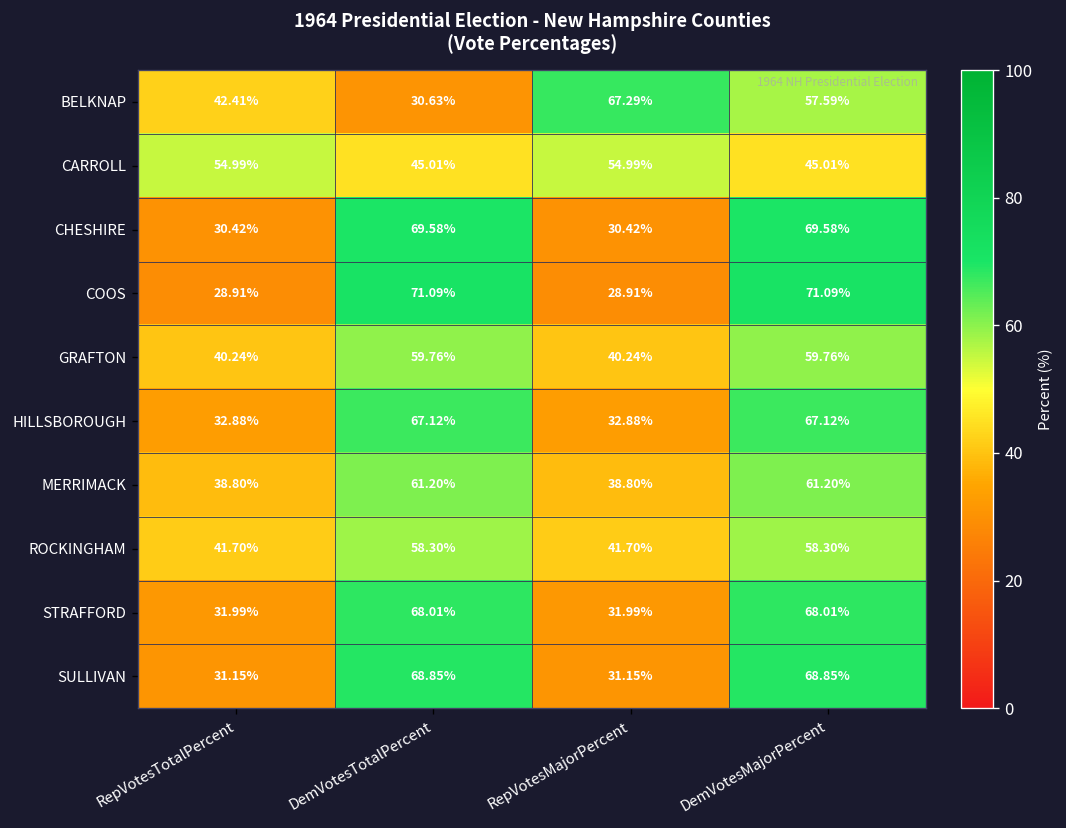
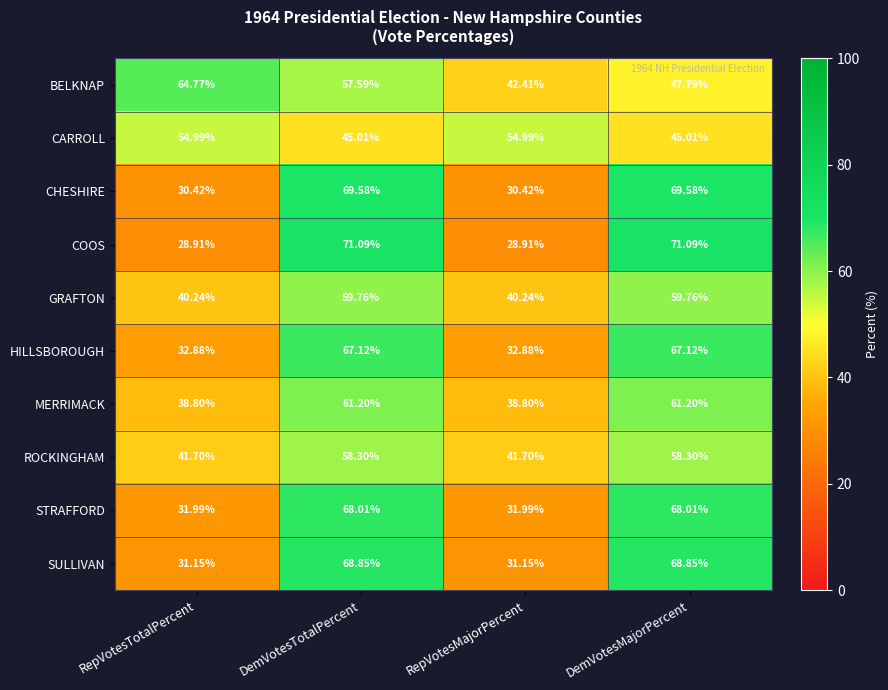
  {
    "BELKNAP": {
-     "RepVotesTotalPercent": "42.41%",
-     "DemVotesTotalPercent": "30.63%",
-     "RepVotesMajorPercent": "67.29%",
-     "DemVotesMajorPercent": "57.59%"
+     "RepVotesTotalPercent": "64.77%",
+     "DemVotesTotalPercent": "57.59%",
+     "RepVotesMajorPercent": "42.41%",
+     "DemVotesMajorPercent": "47.79%"
    },
    "CARROLL": {
      "RepVotesTotalPercent": "54.99%",
      "DemVotesTotalPercent": "45.01%",
      "RepVotesMajorPercent": "54.99%",
      "DemVotesMajorPercent": "45.01%"
    },
    "CHESHIRE": {
      "RepVotesTotalPercent": "30.42%",
      "DemVotesTotalPercent": "69.58%",
      "RepVotesMajorPercent": "30.42%",
      "DemVotesMajorPercent": "69.58%"
    },
    "COOS": {
      "RepVotesTotalPercent": "28.91%",
      "DemVotesTotalPercent": "71.09%",
      "RepVotesMajorPercent": "28.91%",
      "DemVotesMajorPercent": "71.09%"
    },
    "GRAFTON": {
      "RepVotesTotalPercent": "40.24%",
      "DemVotesTotalPercent": "59.76%",
      "RepVotesMajorPercent": "40.24%",
      "DemVotesMajorPercent": "59.76%"
    },
    "HILLSBOROUGH": {
      "RepVotesTotalPercent": "32.88%",
      "DemVotesTotalPercent": "67.12%",
      "RepVotesMajorPercent": "32.88%",
      "DemVotesMajorPercent": "67.12%"
    },
    "MERRIMACK": {
      "RepVotesTotalPercent": "38.80%",
      "DemVotesTotalPercent": "61.20%",
      "RepVotesMajorPercent": "38.80%",
      "DemVotesMajorPercent": "61.20%"
    },
    "ROCKINGHAM": {
      "RepVotesTotalPercent": "41.70%",
      "DemVotesTotalPercent": "58.30%",
      "RepVotesMajorPercent": "41.70%",
      "DemVotesMajorPercent": "58.30%"
    },
    "STRAFFORD": {
      "RepVotesTotalPercent": "31.99%",
      "DemVotesTotalPercent": "68.01%",
      "RepVotesMajorPercent": "31.99%",
      "DemVotesMajorPercent": "68.01%"
    },
    "SULLIVAN": {
      "RepVotesTotalPercent": "31.15%",
      "DemVotesTotalPercent": "68.85%",
      "RepVotesMajorPercent": "31.15%",
      "DemVotesMajorPercent": "68.85%"
    }
  }
